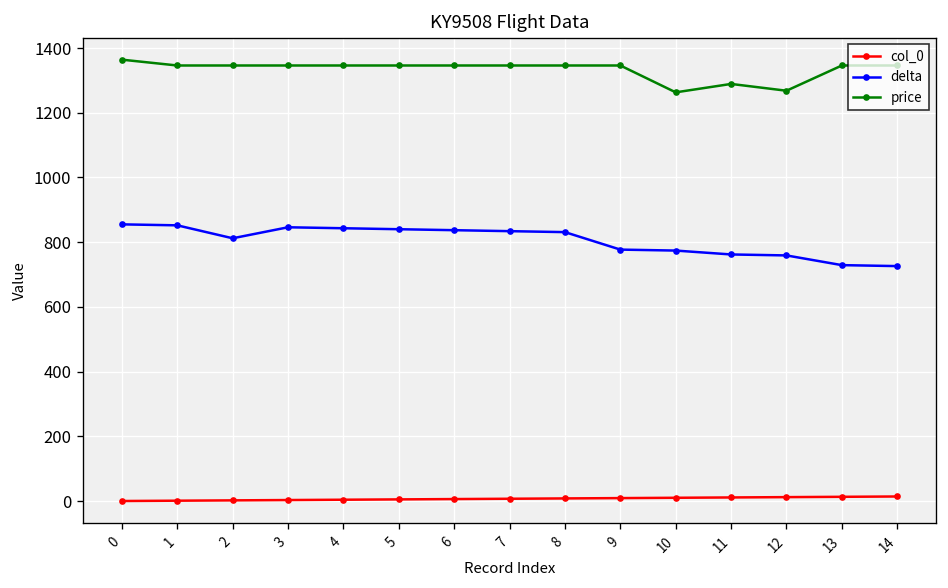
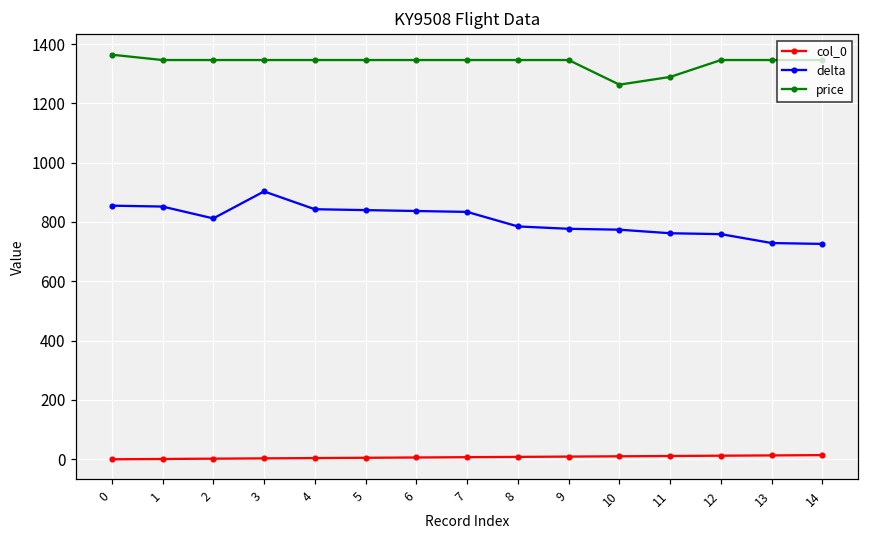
  {
    "col_0": {
      "0": 0,
      "1": 0,
      "2": 0,
      "3": 0,
      "4": 0,
      "5": 10,
      "6": 10,
      "7": 10,
      "8": 10,
      "9": 10,
      "10": 10,
      "11": 10,
      "12": 10,
      "13": 10,
      "14": 10
    },
    "delta": {
      "0": 860,
      "1": 850,
      "2": 810,
-     "3": 850,
+     "3": 900,
      "4": 840,
      "5": 840,
      "6": 840,
      "7": 830,
-     "8": 830,
+     "8": 790,
      "9": 780,
      "10": 770,
      "11": 760,
      "12": 760,
      "13": 730,
      "14": 730
    },
    "price": {
      "0": 1360,
      "1": 1350,
      "2": 1350,
      "3": 1350,
      "4": 1350,
      "5": 1350,
      "6": 1350,
      "7": 1350,
      "8": 1350,
      "9": 1350,
      "10": 1260,
      "11": 1290,
-     "12": 1270,
+     "12": 1350,
      "13": 1350
    }
  }
